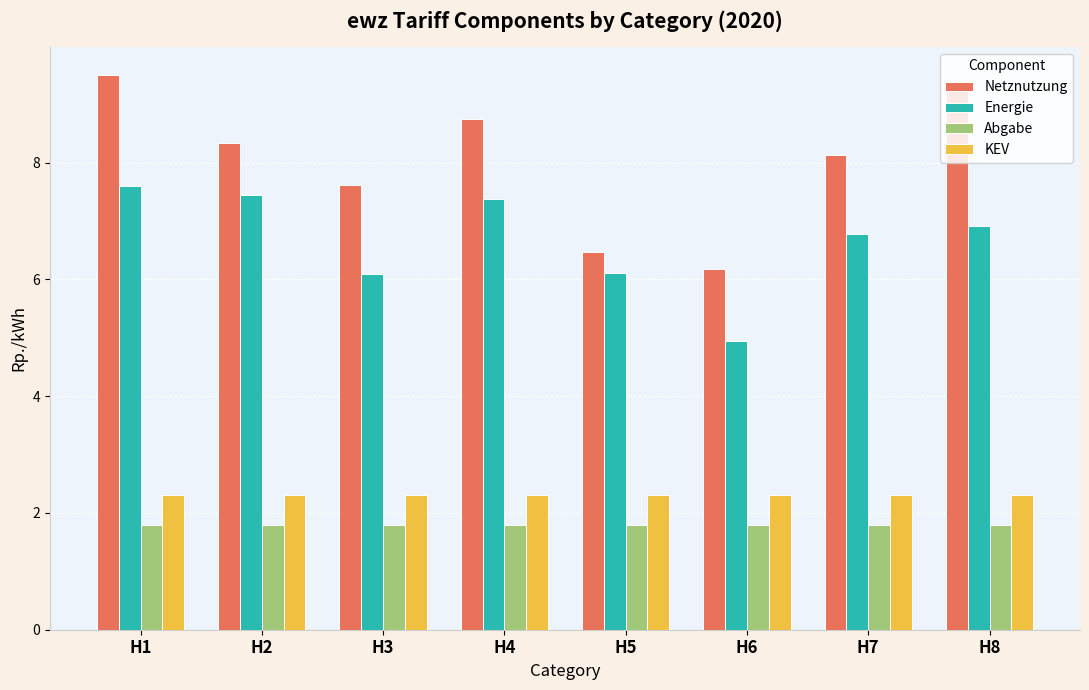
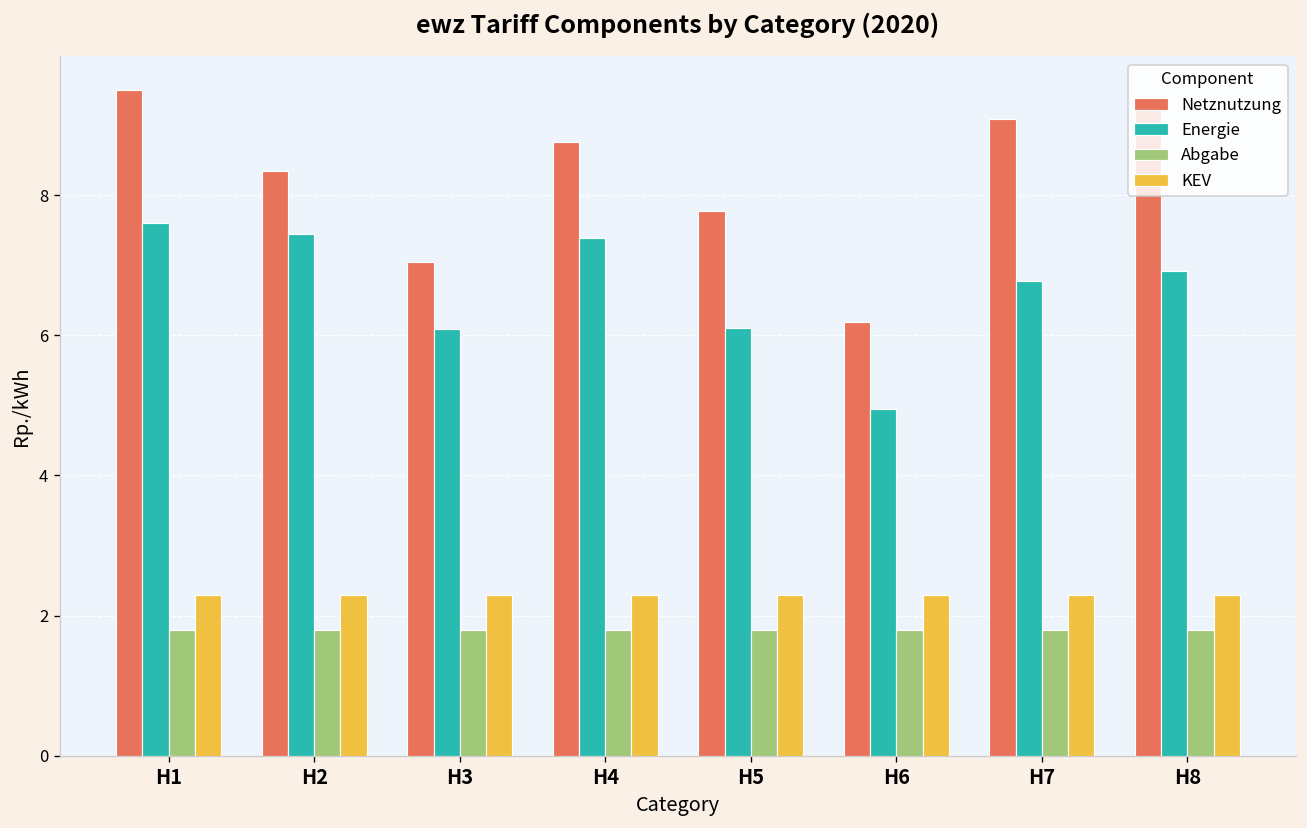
  {
    "Netznutzung": {
      "H1": 9.5,
      "H2": 8.3,
-     "H3": 7.6,
+     "H3": 7.0,
      "H4": 8.8,
-     "H5": 6.5,
+     "H5": 7.8,
      "H6": 6.2,
-     "H7": 8.1
+     "H7": 9.1
    },
    "Energie": {
      "H1": 7.6,
      "H2": 7.4,
      "H3": 6.1,
      "H4": 7.4,
      "H5": 6.1,
      "H6": 4.9,
      "H7": 6.8,
      "H8": 6.9
    },
    "Abgabe": {
      "H1": 1.8,
      "H2": 1.8,
      "H3": 1.8,
      "H4": 1.8,
      "H5": 1.8,
      "H6": 1.8,
      "H7": 1.8,
      "H8": 1.8
    },
    "KEV": {
      "H1": 2.3,
      "H2": 2.3,
      "H3": 2.3,
      "H4": 2.3,
      "H5": 2.3,
      "H6": 2.3,
      "H7": 2.3,
      "H8": 2.3
    }
  }
